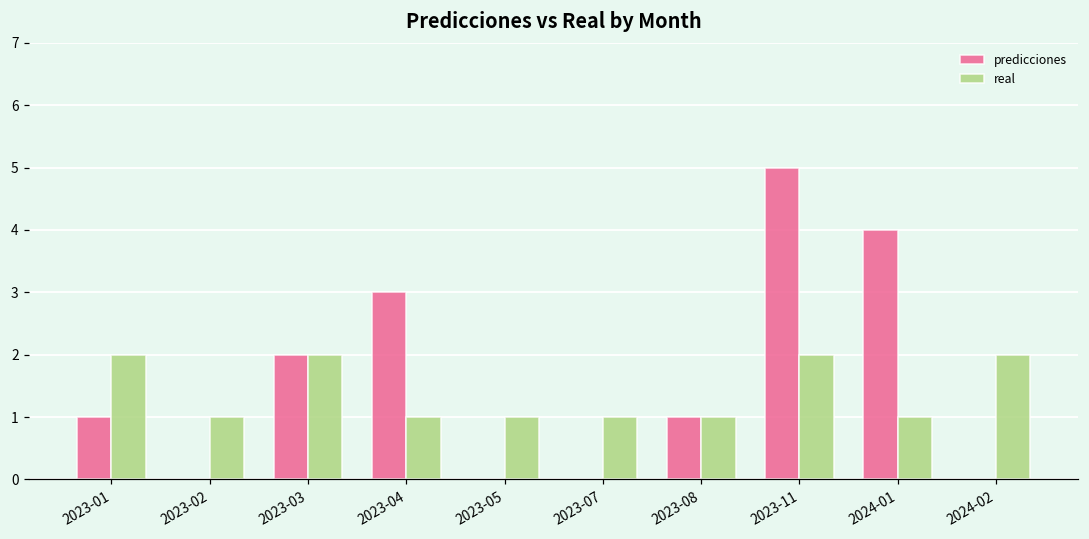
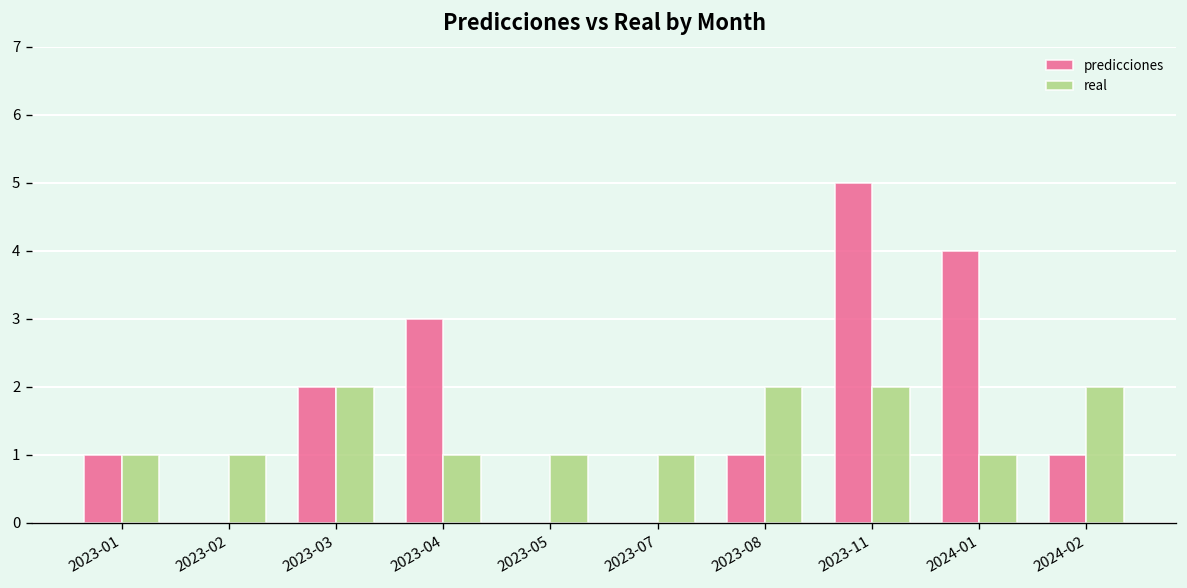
  {
    "predicciones": {
      "2023-01": 1,
      "2023-02": 0,
      "2023-03": 2,
      "2023-04": 3,
      "2023-05": 0,
      "2023-07": 0,
      "2023-08": 1,
      "2023-11": 5,
      "2024-01": 4,
-     "2024-02": 0
+     "2024-02": 1
    },
    "real": {
-     "2023-01": 2,
+     "2023-01": 1,
      "2023-02": 1,
      "2023-03": 2,
      "2023-04": 1,
      "2023-05": 1,
      "2023-07": 1,
-     "2023-08": 1,
+     "2023-08": 2,
      "2023-11": 2,
      "2024-01": 1,
      "2024-02": 2
    }
  }
